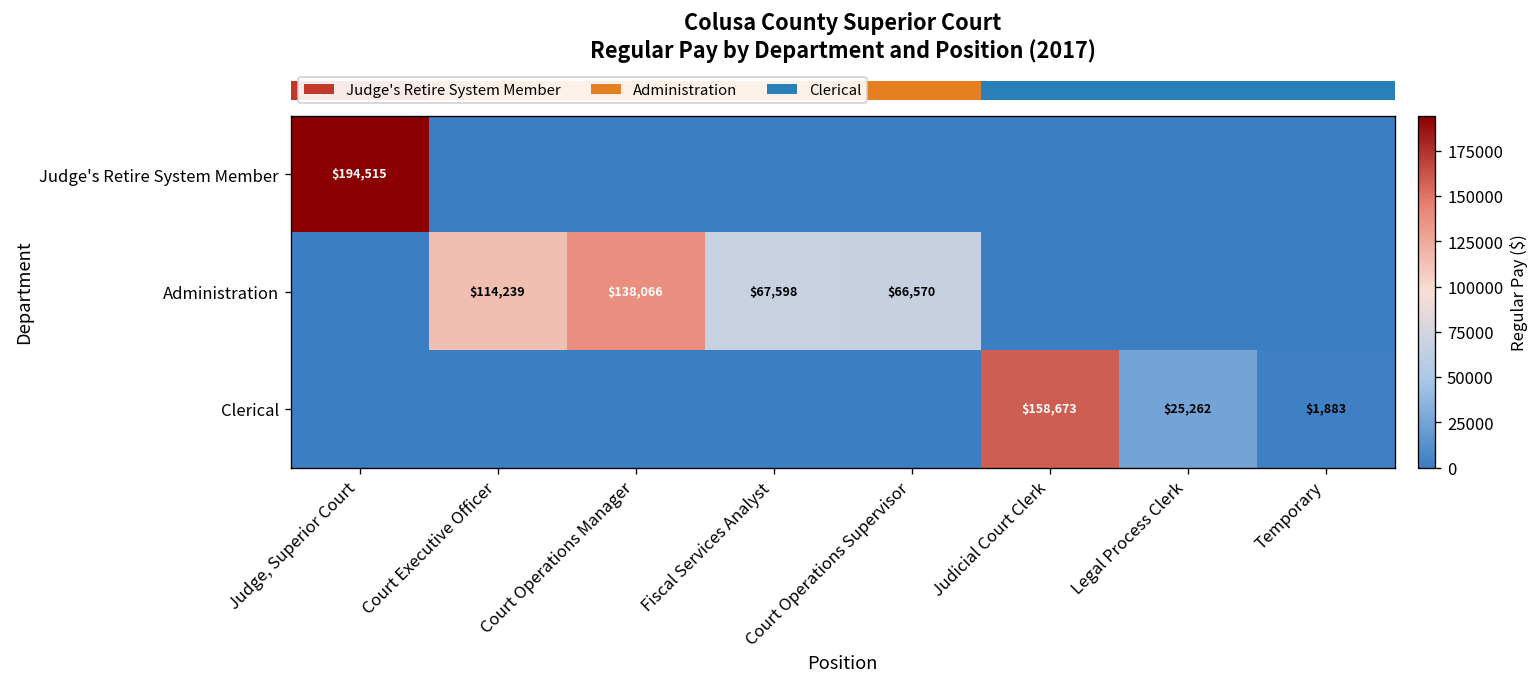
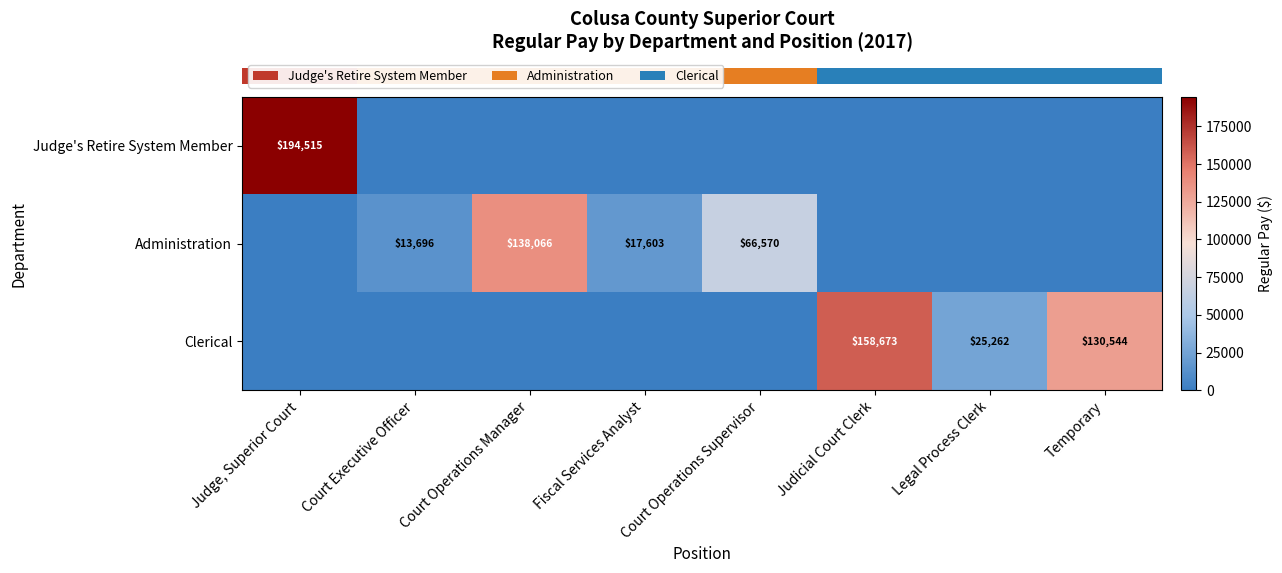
  {
    "Judge's Retire System Member": {
      "Judge, Superior Court": "$194,515"
    },
    "Administration": {
-     "Court Executive Officer": "$114,239",
+     "Court Executive Officer": "$13,696",
      "Court Operations Manager": "$138,066",
-     "Fiscal Services Analyst": "$67,598",
+     "Fiscal Services Analyst": "$17,603",
      "Court Operations Supervisor": "$66,570"
    },
    "Clerical": {
      "Judicial Court Clerk": "$158,673",
      "Legal Process Clerk": "$25,262",
-     "Temporary": "$1,883"
+     "Temporary": "$130,544"
    }
  }
